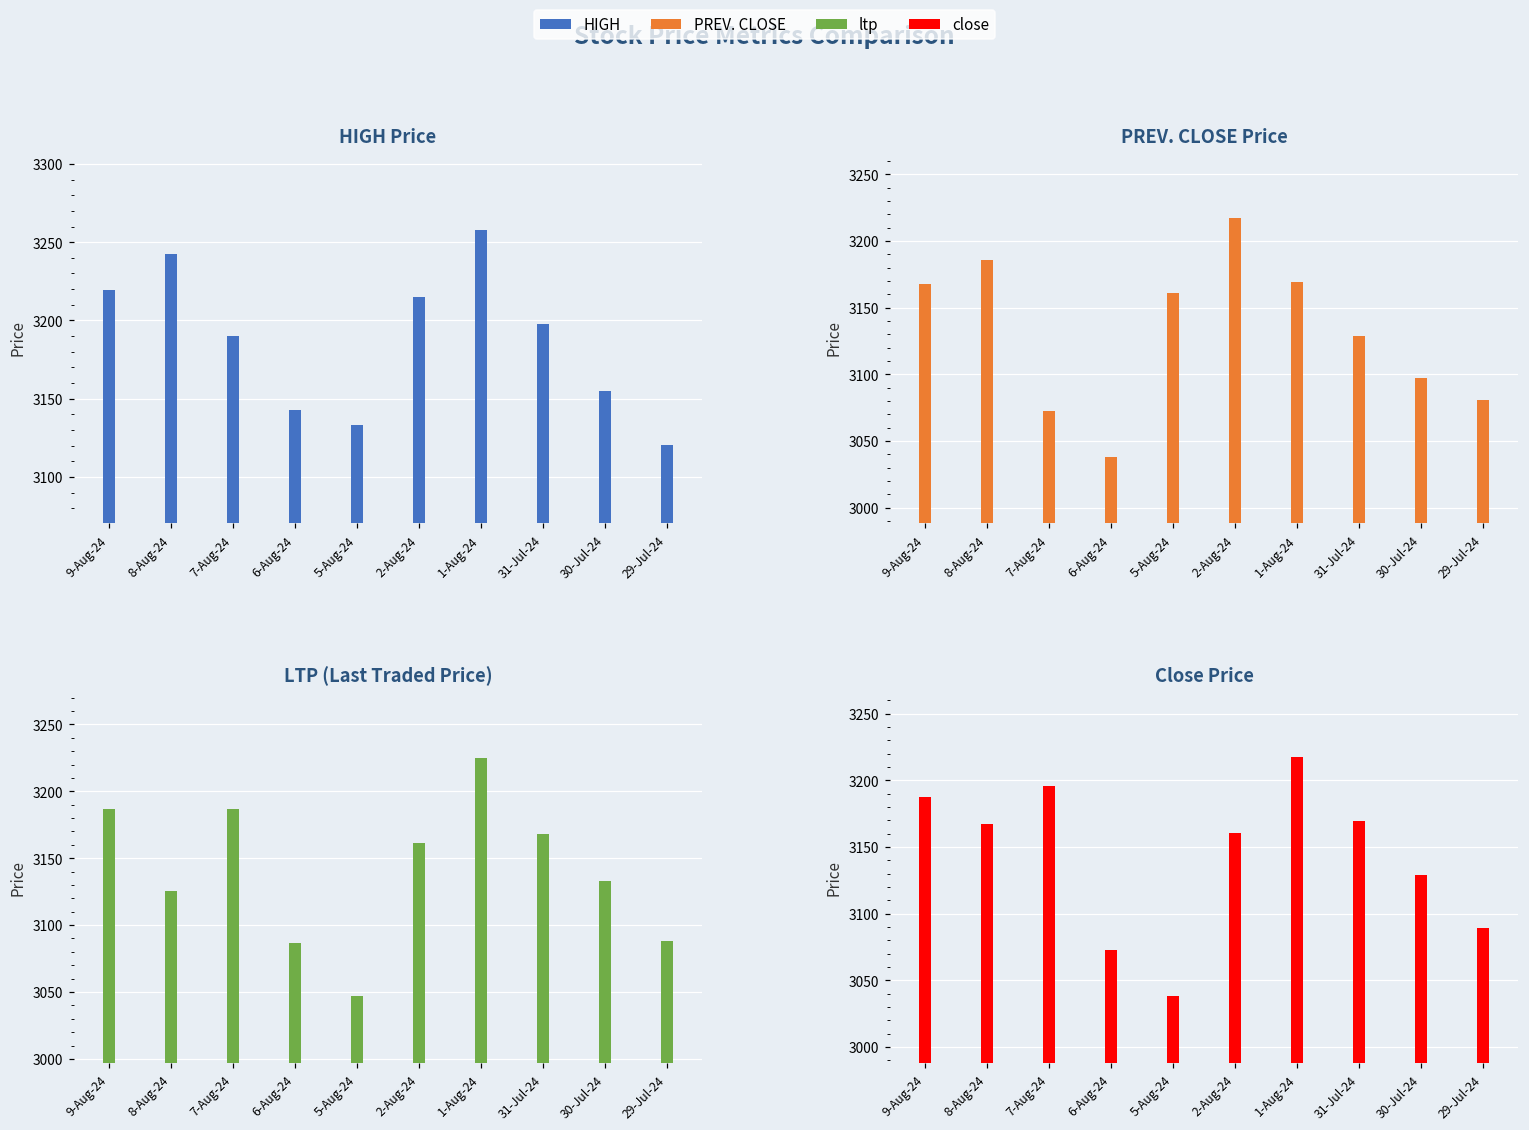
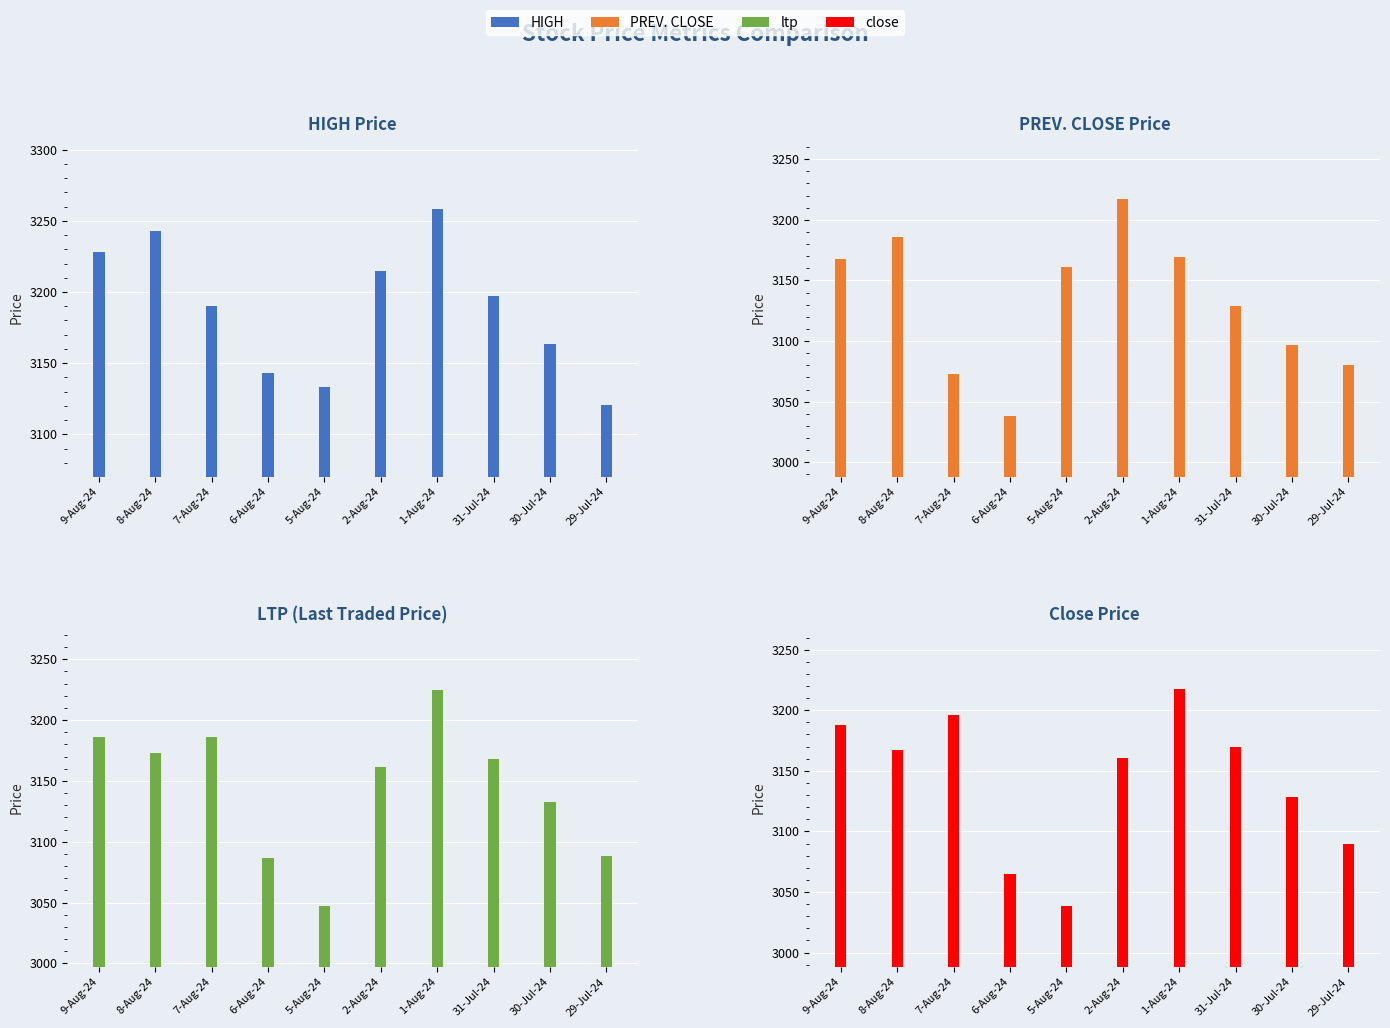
  {
    "HIGH Price": {
-     "9-Aug-24": 3219,
+     "9-Aug-24": 3228,
      "8-Aug-24": 3243,
      "7-Aug-24": 3190,
      "6-Aug-24": 3143,
      "5-Aug-24": 3133,
      "2-Aug-24": 3215,
      "1-Aug-24": 3258,
      "31-Jul-24": 3198,
-     "30-Jul-24": 3155,
+     "30-Jul-24": 3164,
      "29-Jul-24": 3120
    },
    "PREV. CLOSE Price": {
      "9-Aug-24": 3168,
      "8-Aug-24": 3186,
      "7-Aug-24": 3073,
      "6-Aug-24": 3038,
      "5-Aug-24": 3161,
      "2-Aug-24": 3217,
      "1-Aug-24": 3169,
      "31-Jul-24": 3129,
      "30-Jul-24": 3097,
      "29-Jul-24": 3081
    },
    "LTP (Last Traded Price)": {
      "9-Aug-24": 3187,
-     "8-Aug-24": 3125,
+     "8-Aug-24": 3173,
      "7-Aug-24": 3186,
      "6-Aug-24": 3087,
      "5-Aug-24": 3047,
      "2-Aug-24": 3161,
      "1-Aug-24": 3225,
      "31-Jul-24": 3168,
      "30-Jul-24": 3133,
      "29-Jul-24": 3088
    },
    "Close Price": {
      "9-Aug-24": 3188,
      "8-Aug-24": 3168,
      "7-Aug-24": 3196,
-     "6-Aug-24": 3073,
+     "6-Aug-24": 3065,
      "5-Aug-24": 3038,
      "2-Aug-24": 3161,
      "1-Aug-24": 3217,
      "31-Jul-24": 3169,
      "30-Jul-24": 3129,
      "29-Jul-24": 3089
    }
  }
